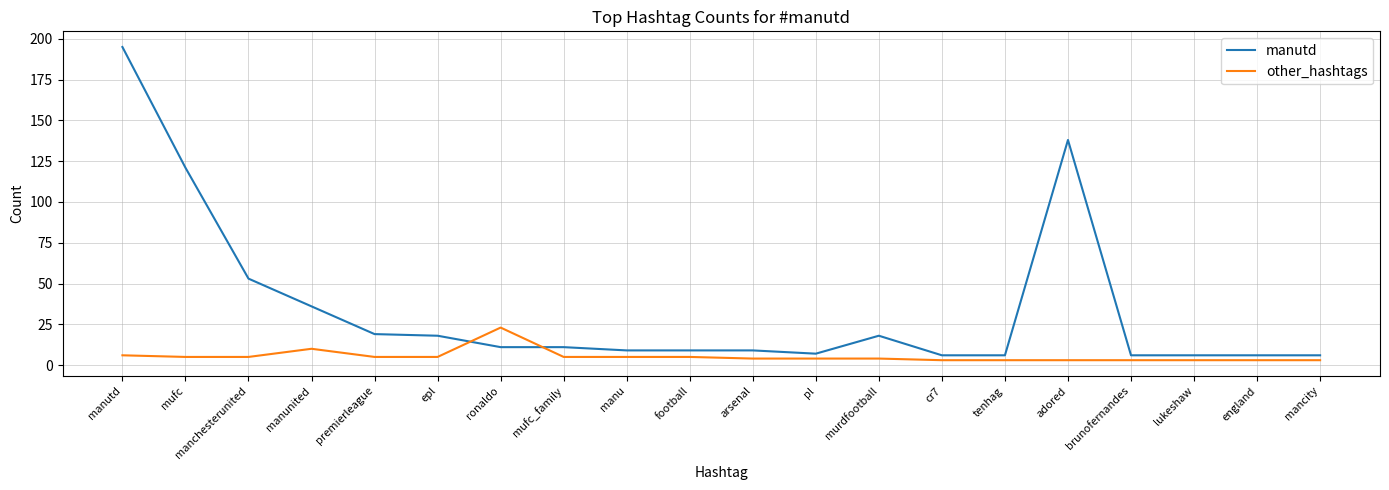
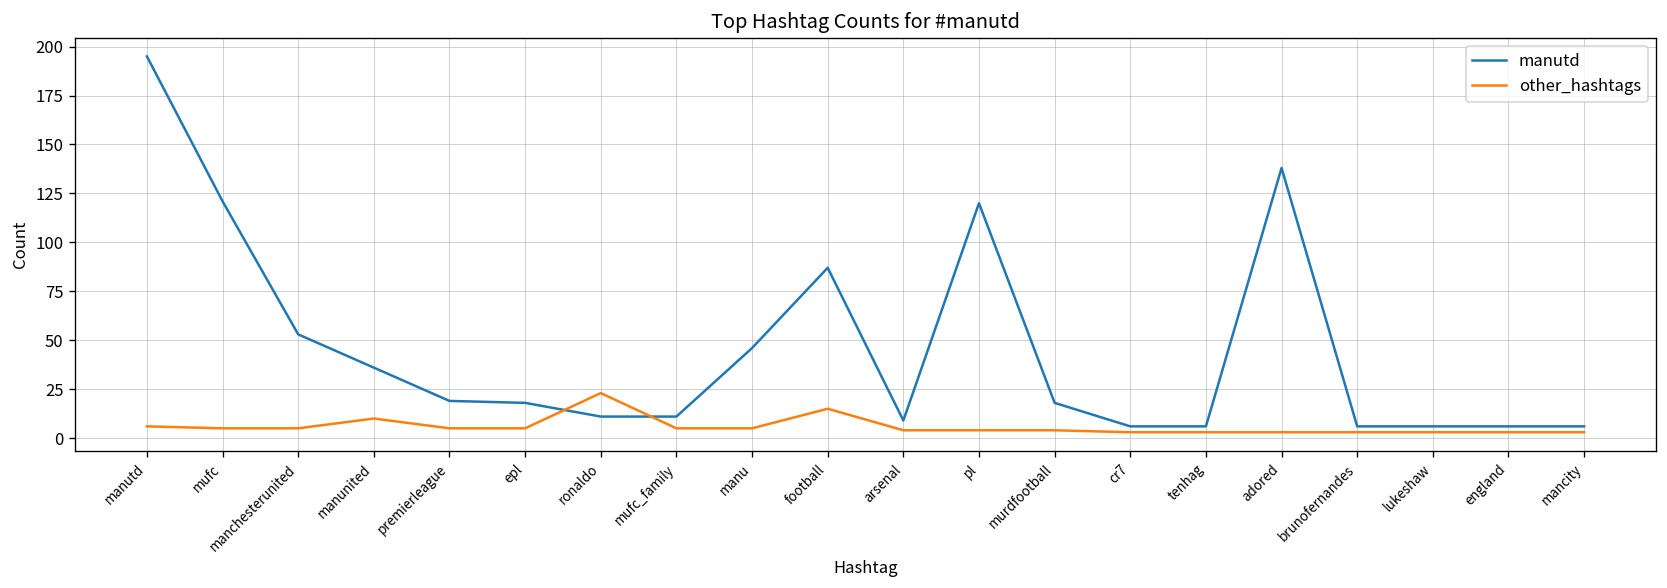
  {
    "manutd": {
      "manutd": 195,
      "mufc": 121,
      "manchesterunited": 53,
      "manunited": 36,
      "premierleague": 19,
      "epl": 18,
      "ronaldo": 11,
      "mufc_family": 11,
-     "manu": 9,
-     "football": 9,
+     "manu": 46,
+     "football": 87,
      "arsenal": 9,
-     "pl": 7,
+     "pl": 120,
      "murdfootball": 18,
      "cr7": 6,
      "tenhag": 6,
      "adored": 138,
      "brunofernandes": 6,
      "lukeshaw": 6,
      "england": 6,
      "mancity": 6
    },
    "other_hashtags": {
      "manutd": 6,
      "mufc": 5,
      "manchesterunited": 5,
      "manunited": 10,
      "premierleague": 5,
      "epl": 5,
      "ronaldo": 23,
      "mufc_family": 5,
      "manu": 5,
-     "football": 5,
+     "football": 15,
      "arsenal": 4,
      "pl": 4,
      "murdfootball": 4,
      "cr7": 3,
      "tenhag": 3,
      "adored": 3,
      "brunofernandes": 3,
      "lukeshaw": 3,
      "england": 3,
      "mancity": 3
    }
  }
